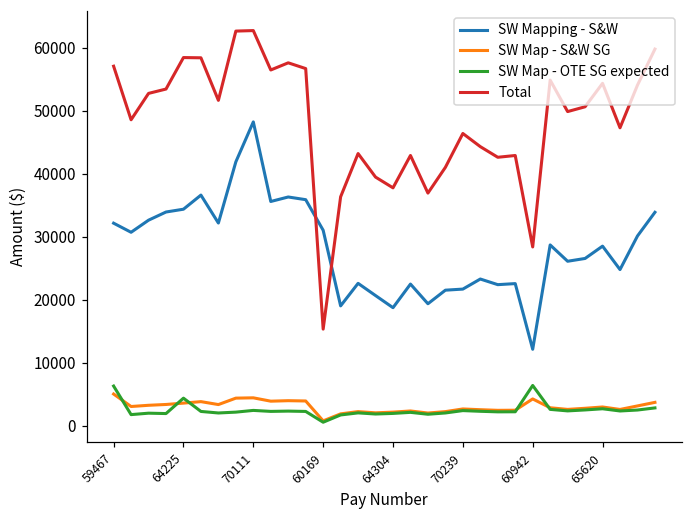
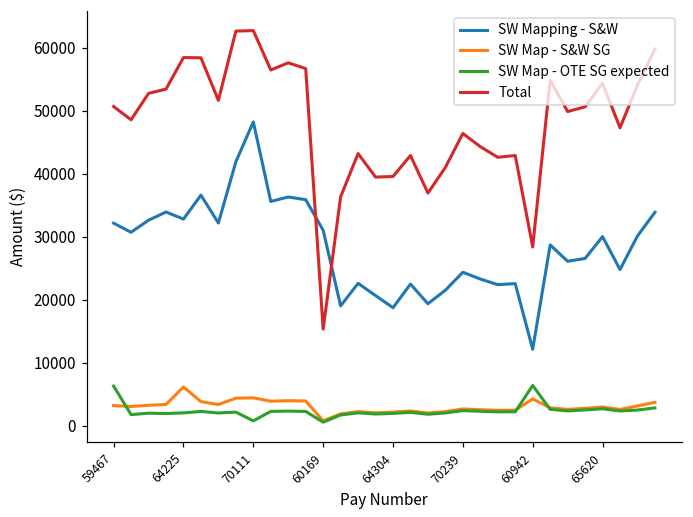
  {
    "SW Mapping - S&W": {
      "59467": 32000,
-     "64225": 34000,
+     "64225": 33000,
      "70111": 48000,
      "60169": 31000,
      "64304": 19000,
-     "70239": 22000,
+     "70239": 24000,
      "60942": 12000,
-     "65620": 29000
+     "65620": 30000
    },
    "SW Map - S&W SG": {
-     "59467": 5000,
-     "64225": 4000,
+     "59467": 3000,
+     "64225": 6000,
      "70111": 4000,
      "60942": 4000
    },
    "SW Map - OTE SG expected": {
      "59467": 6000,
-     "64225": 4000,
-     "70111": 2000,
+     "64225": 2000,
+     "70111": 1000,
      "60942": 6000
    },
    "Total": {
-     "59467": 57000,
+     "59467": 51000,
      "64225": 58000,
      "70111": 63000,
      "60169": 15000,
-     "64304": 38000,
+     "64304": 40000,
      "70239": 46000,
      "60942": 28000
    }
  }
